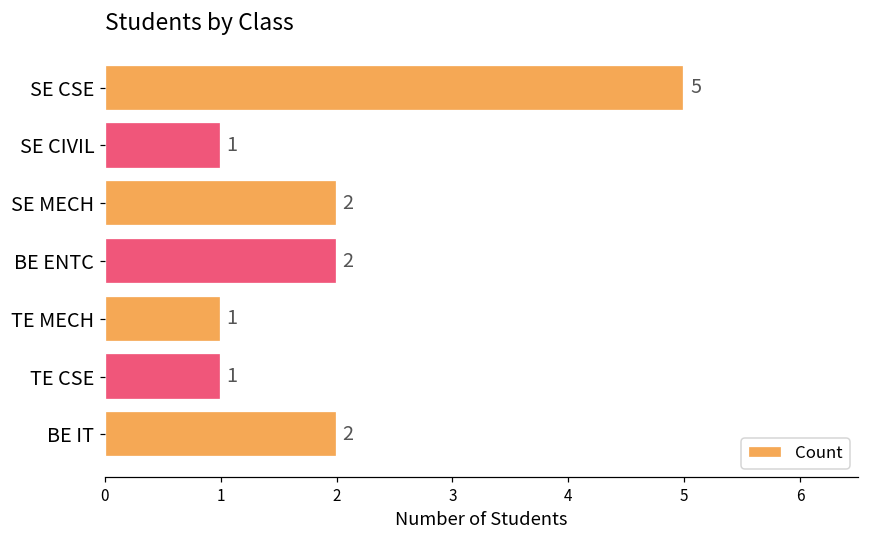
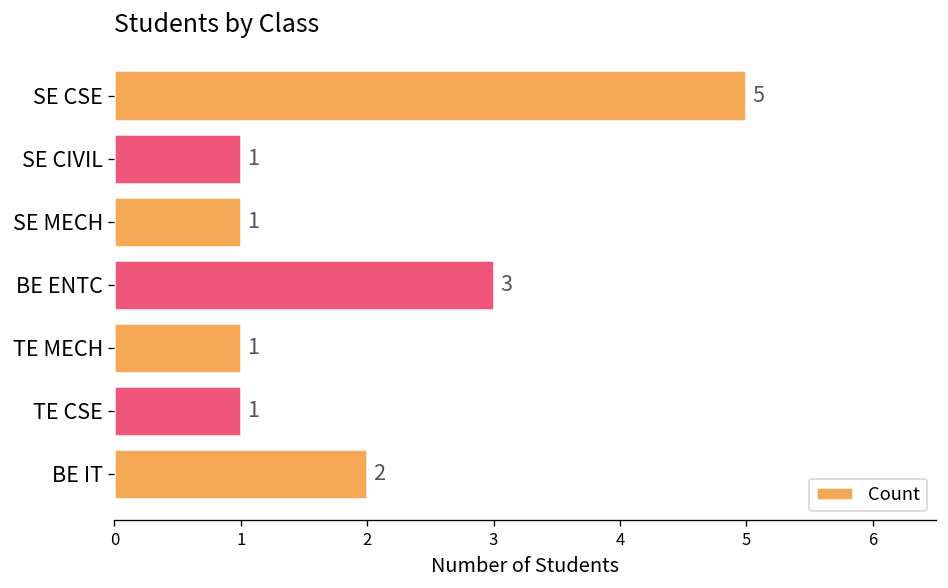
  {
    "SE CSE": 5,
    "SE CIVIL": 1,
-   "SE MECH": 2,
-   "BE ENTC": 2,
+   "SE MECH": 1,
+   "BE ENTC": 3,
    "TE MECH": 1,
    "TE CSE": 1,
    "BE IT": 2
  }
